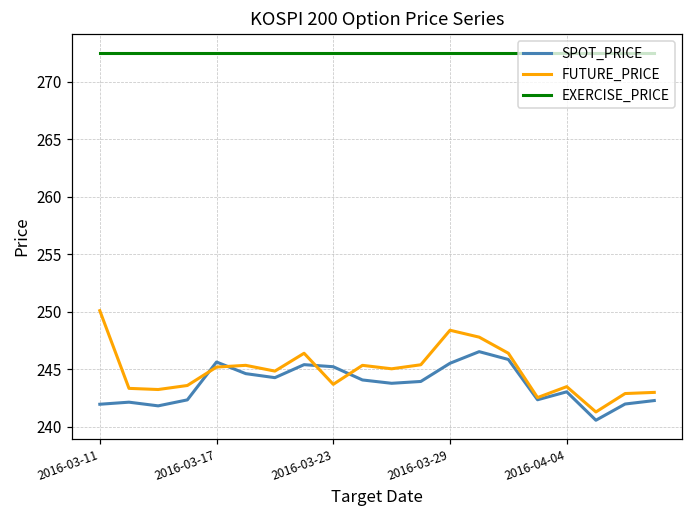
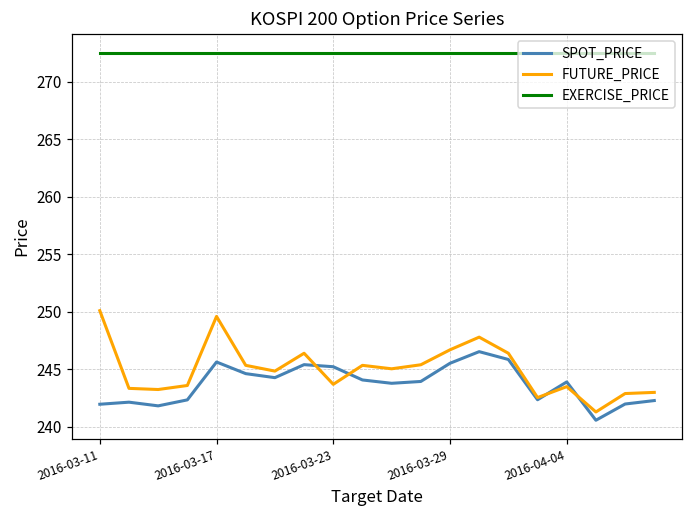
  {
    "SPOT_PRICE": {
      "2016-03-11": 242.0,
      "2016-03-17": 245.6,
      "2016-03-23": 245.2,
      "2016-03-29": 245.5,
-     "2016-04-04": 243.1
+     "2016-04-04": 243.9
    },
    "FUTURE_PRICE": {
      "2016-03-11": 250.1,
-     "2016-03-17": 245.2,
+     "2016-03-17": 249.6,
      "2016-03-23": 243.7,
-     "2016-03-29": 248.4,
+     "2016-03-29": 246.7,
      "2016-04-04": 243.5
    },
    "EXERCISE_PRICE": {
      "2016-03-11": 272.5,
      "2016-03-17": 272.5,
      "2016-03-23": 272.5,
      "2016-03-29": 272.5
    }
  }
